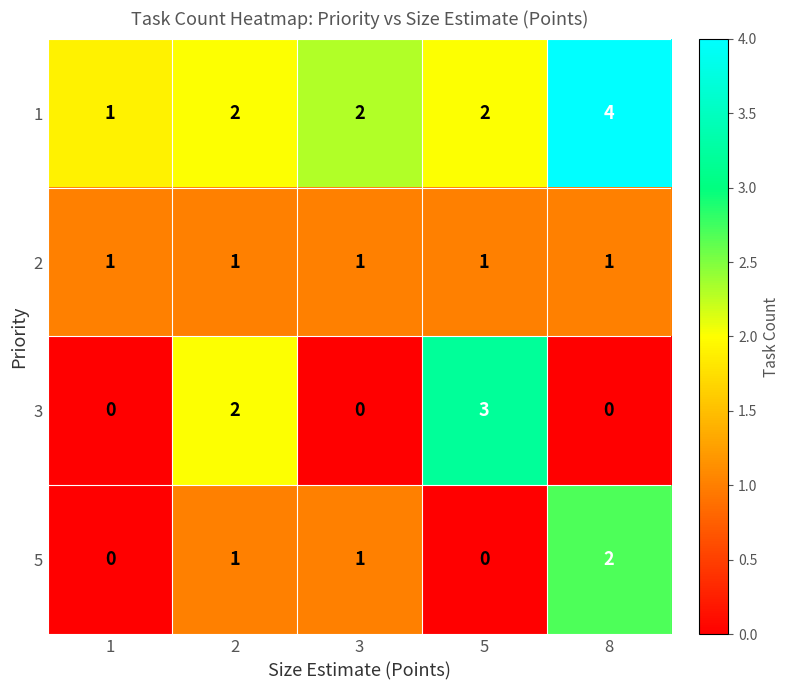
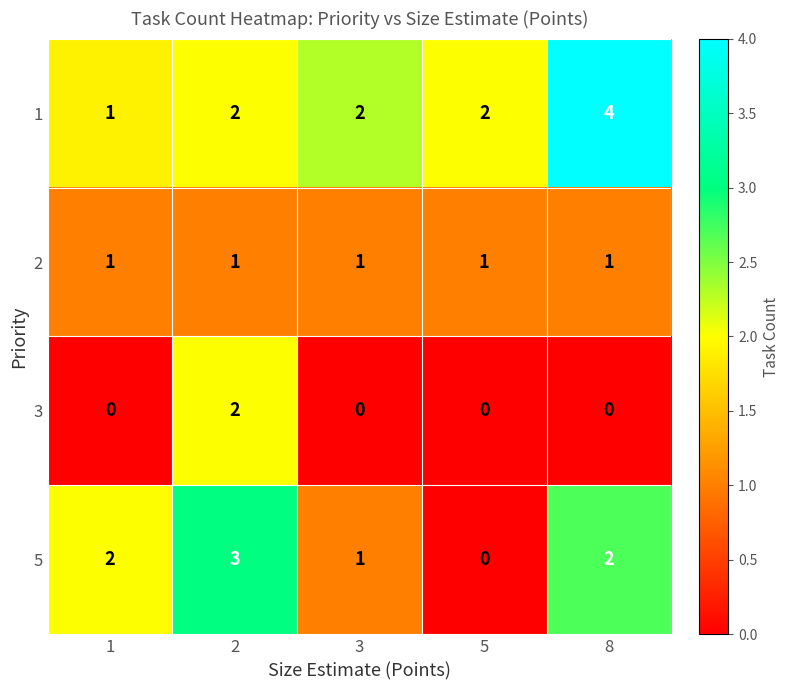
  {
    "1": {
      "1": 1,
      "2": 2,
      "3": 2,
      "5": 2,
      "8": 4
    },
    "2": {
      "1": 1,
      "2": 1,
      "3": 1,
      "5": 1,
      "8": 1
    },
    "3": {
      "1": 0,
      "2": 2,
      "3": 0,
-     "5": 3,
+     "5": 0,
      "8": 0
    },
    "5": {
-     "1": 0,
-     "2": 1,
+     "1": 2,
+     "2": 3,
      "3": 1,
      "5": 0,
      "8": 2
    }
  }
